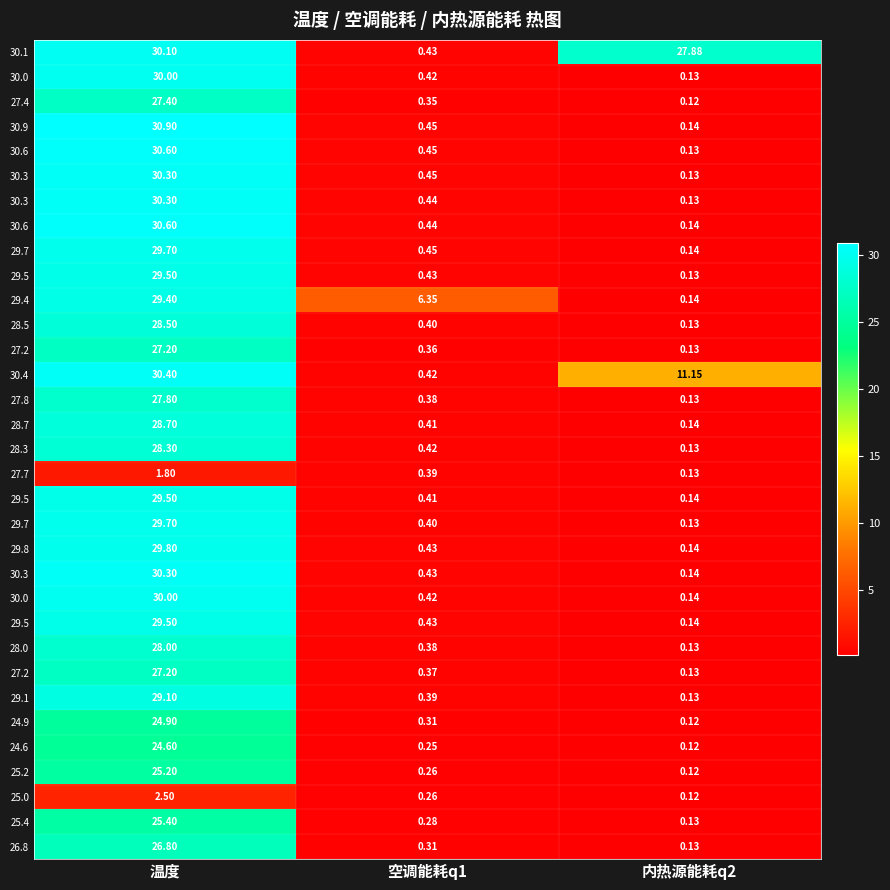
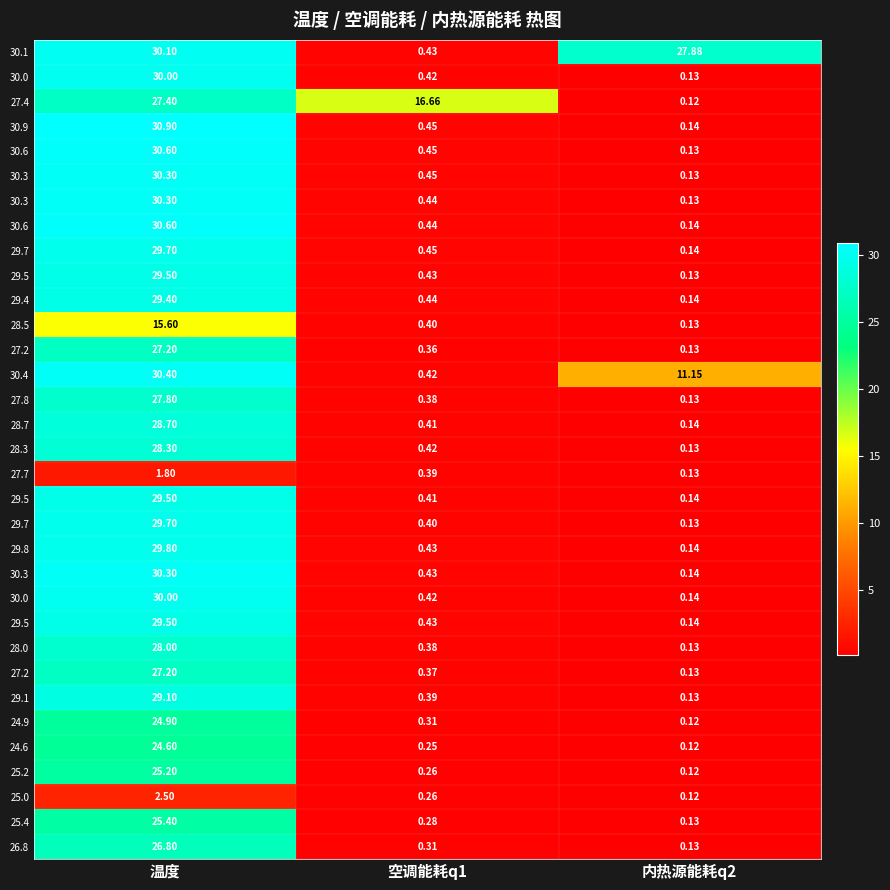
  {
    "30.1": {
      "温度": 30.10,
      "空调能耗q1": 0.43,
      "内热源能耗q2": 27.88
    },
    "27.4": {
      "温度": 27.40,
-     "空调能耗q1": 0.35,
+     "空调能耗q1": 16.66,
      "内热源能耗q2": 0.12
    },
    "30.9": {
      "温度": 30.90,
      "空调能耗q1": 0.45,
      "内热源能耗q2": 0.14
    },
    "29.4": {
      "温度": 29.40,
-     "空调能耗q1": 6.35,
+     "空调能耗q1": 0.44,
      "内热源能耗q2": 0.14
    },
    "28.5": {
-     "温度": 28.50,
+     "温度": 15.60,
      "空调能耗q1": 0.40,
      "内热源能耗q2": 0.13
    },
    "30.4": {
      "温度": 30.40,
      "空调能耗q1": 0.42,
      "内热源能耗q2": 11.15
    },
    "27.8": {
      "温度": 27.80,
      "空调能耗q1": 0.38,
      "内热源能耗q2": 0.13
    },
    "28.7": {
      "温度": 28.70,
      "空调能耗q1": 0.41,
      "内热源能耗q2": 0.14
    },
    "28.3": {
      "温度": 28.30,
      "空调能耗q1": 0.42,
      "内热源能耗q2": 0.13
    },
    "27.7": {
      "温度": 1.80,
      "空调能耗q1": 0.39,
      "内热源能耗q2": 0.13
    },
    "29.8": {
      "温度": 29.80,
      "空调能耗q1": 0.43,
      "内热源能耗q2": 0.14
    },
    "28.0": {
      "温度": 28.00,
      "空调能耗q1": 0.38,
      "内热源能耗q2": 0.13
    },
    "29.1": {
      "温度": 29.10,
      "空调能耗q1": 0.39,
      "内热源能耗q2": 0.13
    },
    "24.9": {
      "温度": 24.90,
      "空调能耗q1": 0.31,
      "内热源能耗q2": 0.12
    },
    "24.6": {
      "温度": 24.60,
      "空调能耗q1": 0.25,
      "内热源能耗q2": 0.12
    },
    "25.2": {
      "温度": 25.20,
      "空调能耗q1": 0.26,
      "内热源能耗q2": 0.12
    },
    "25.0": {
      "温度": 2.50,
      "空调能耗q1": 0.26,
      "内热源能耗q2": 0.12
    },
    "25.4": {
      "温度": 25.40,
      "空调能耗q1": 0.28,
      "内热源能耗q2": 0.13
    },
    "26.8": {
      "温度": 26.80,
      "空调能耗q1": 0.31,
      "内热源能耗q2": 0.13
    }
  }
